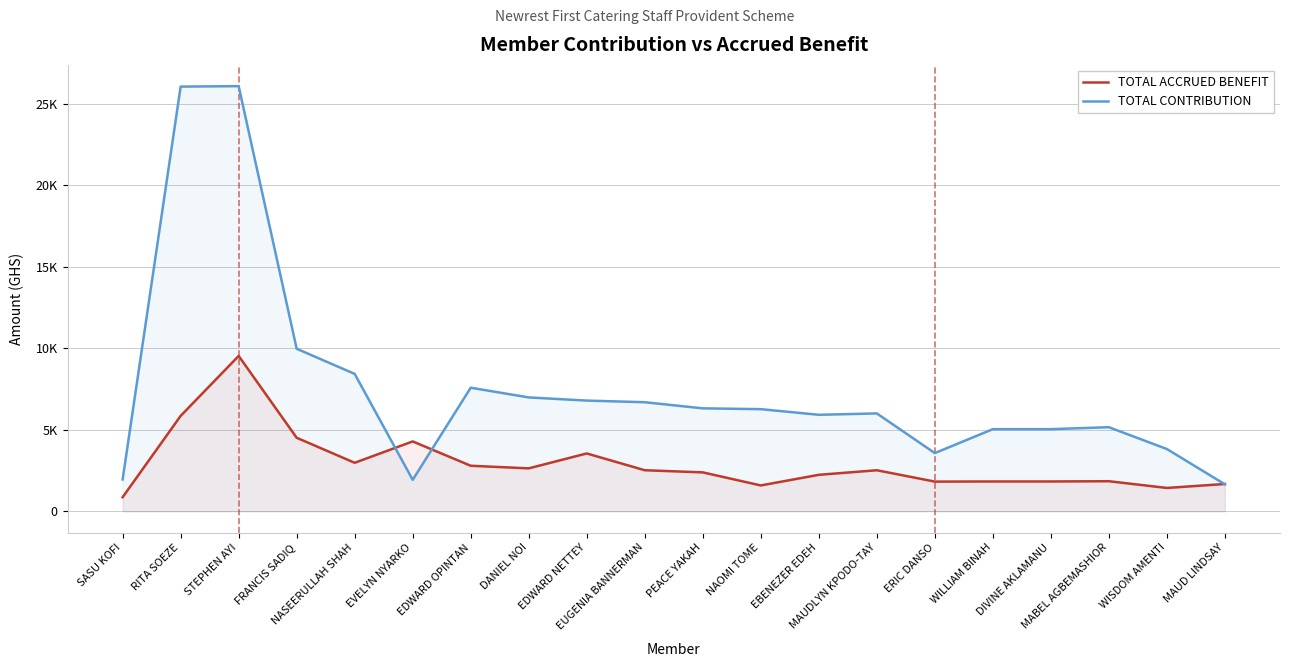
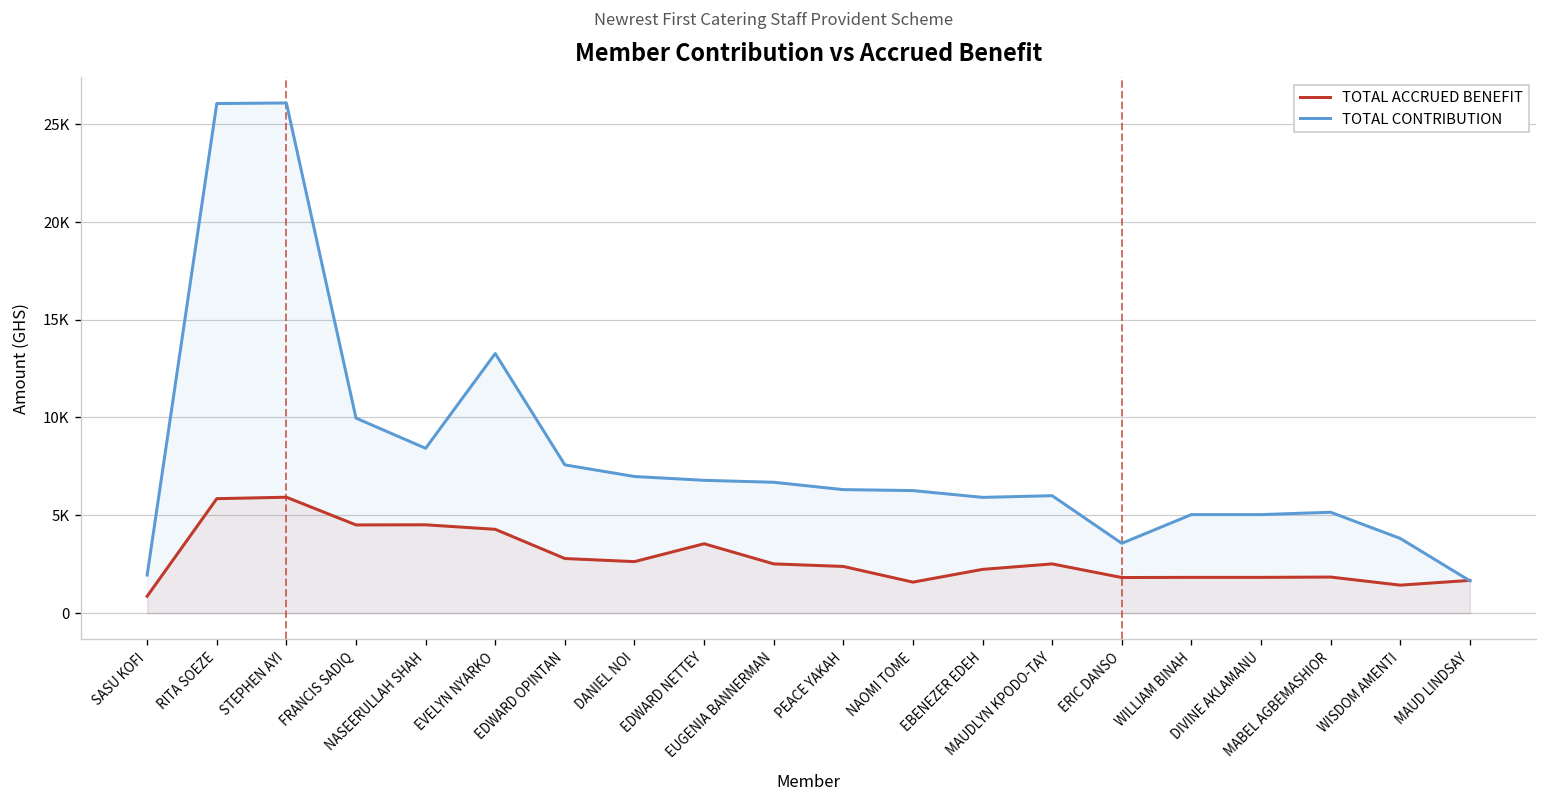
  {
    "TOTAL ACCRUED BENEFIT": {
      "SASU KOFI": 900,
      "RITA SOEZE": 5800,
-     "STEPHEN AYI": 9500,
+     "STEPHEN AYI": 5900,
      "FRANCIS SADIQ": 4500,
-     "NASEERULLAH SHAH": 3000,
+     "NASEERULLAH SHAH": 4500,
      "EVELYN NYARKO": 4300,
      "EDWARD OPINTAN": 2800,
      "DANIEL NOI": 2600,
      "EDWARD NETTEY": 3500,
      "EUGENIA BANNERMAN": 2500,
      "PEACE YAKAH": 2400,
      "NAOMI TOME": 1600,
      "EBENEZER EDEH": 2200,
      "MAUDLYN KPODO-TAY": 2500,
      "ERIC DANSO": 1800,
      "WILLIAM BINAH": 1800,
      "DIVINE AKLAMANU": 1800,
      "MABEL AGBEMASHIOR": 1800,
      "WISDOM AMENTI": 1400
    },
    "TOTAL CONTRIBUTION": {
      "SASU KOFI": 1900,
      "RITA SOEZE": 26000,
      "STEPHEN AYI": 26100,
      "FRANCIS SADIQ": 10000,
      "NASEERULLAH SHAH": 8400,
-     "EVELYN NYARKO": 1900,
+     "EVELYN NYARKO": 13300,
      "EDWARD OPINTAN": 7600,
      "DANIEL NOI": 7000,
      "EDWARD NETTEY": 6800,
      "EUGENIA BANNERMAN": 6700,
      "PEACE YAKAH": 6300,
      "NAOMI TOME": 6300,
      "EBENEZER EDEH": 5900,
      "MAUDLYN KPODO-TAY": 6000,
      "ERIC DANSO": 3600,
      "WILLIAM BINAH": 5000,
      "DIVINE AKLAMANU": 5000,
      "MABEL AGBEMASHIOR": 5200,
      "WISDOM AMENTI": 3800
    }
  }
